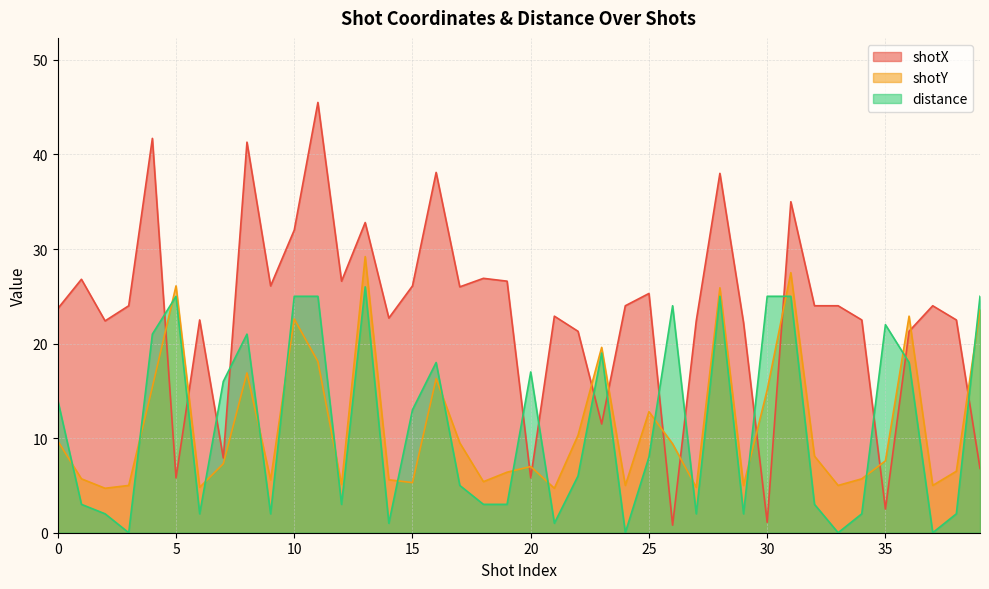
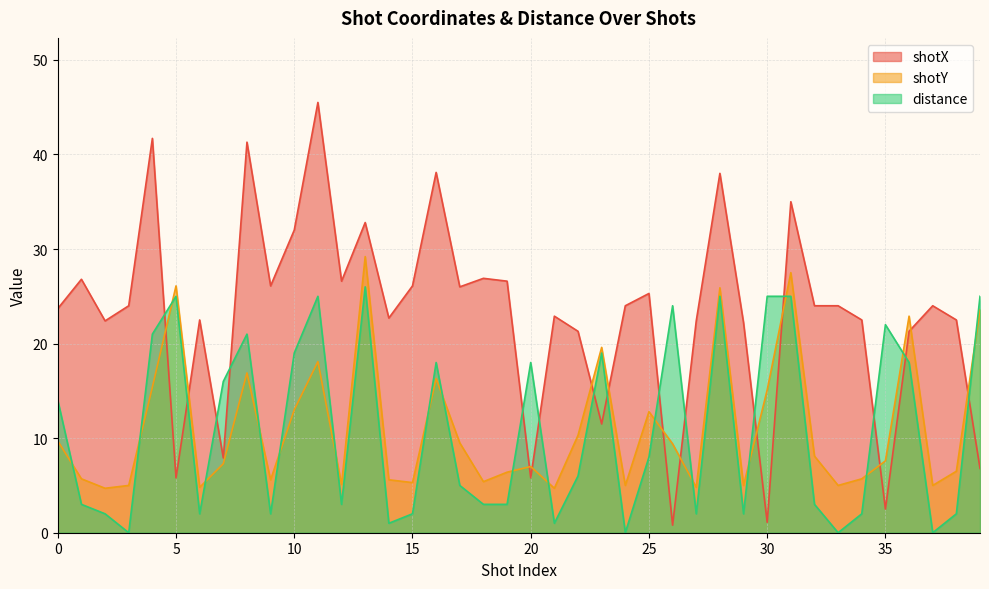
  {
    "shotX": {
      "0": 24,
      "5": 6,
      "10": 32,
      "15": 26,
      "20": 6,
      "25": 25,
      "30": 1,
      "35": 3
    },
    "shotY": {
      "0": 10,
      "5": 26,
-     "10": 23,
+     "10": 13,
      "15": 5,
      "20": 7,
      "25": 13,
      "30": 15,
      "35": 8
    },
    "distance": {
      "0": 14,
      "5": 25,
-     "10": 25,
-     "15": 13,
-     "20": 17,
+     "10": 19,
+     "15": 2,
+     "20": 18,
      "25": 8,
      "30": 25,
      "35": 22
    }
  }
